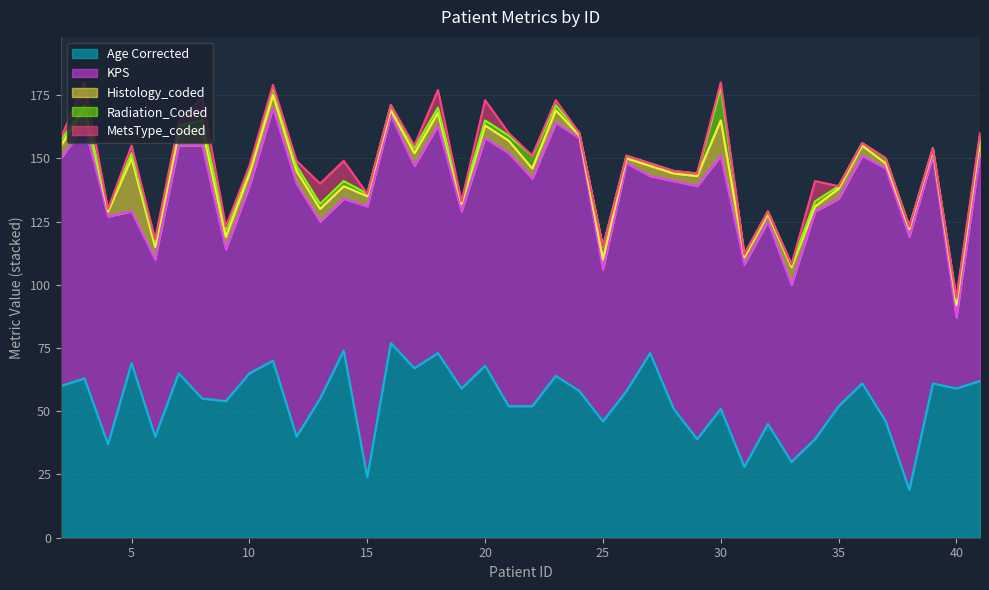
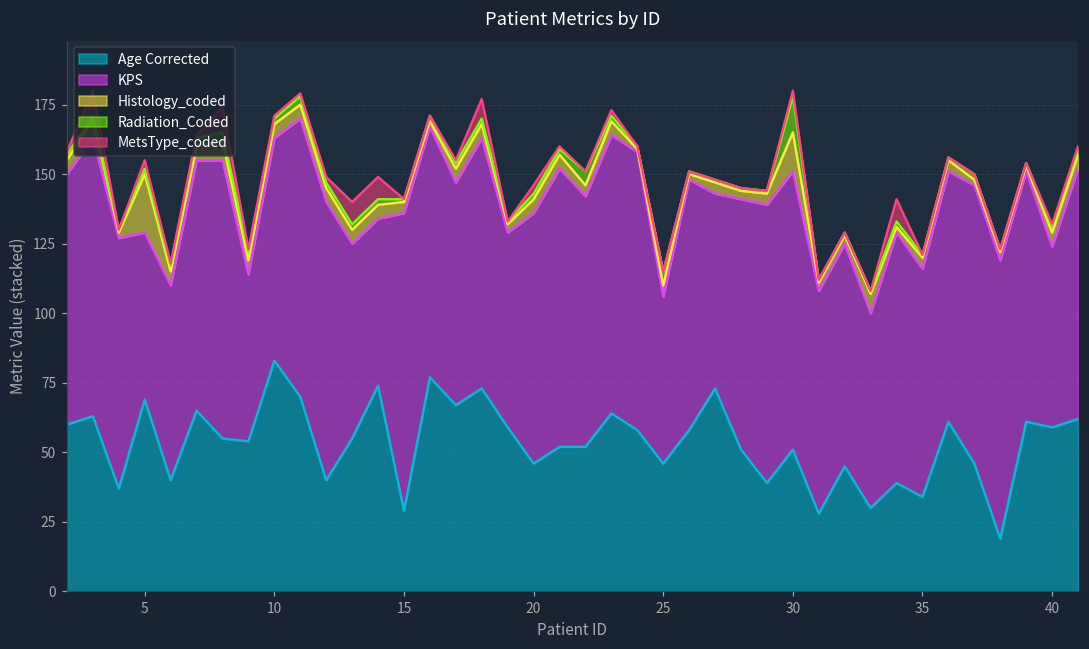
  {
    "Age Corrected": {
      "5": 69,
-     "10": 65,
-     "15": 24,
-     "20": 68,
+     "10": 83,
+     "15": 29,
+     "20": 46,
      "25": 46,
      "30": 51,
-     "35": 52,
+     "35": 34,
      "40": 59
    },
    "KPS": {
      "5": 60,
-     "10": 74,
+     "10": 80,
      "15": 107,
      "20": 90,
      "25": 60,
      "30": 100,
      "35": 82,
-     "40": 28
+     "40": 65
    },
    "Histology_coded": {
      "5": 21,
      "10": 5,
      "20": 5,
      "25": 4,
      "30": 14,
      "40": 5
    },
    "Radiation_Coded": {
      "5": 2,
      "20": 2,
      "30": 13,
      "40": 2
    },
    "MetsType_coded": {
      "5": 3,
-     "20": 8,
+     "20": 3,
      "30": 2,
      "40": 1
    }
  }
